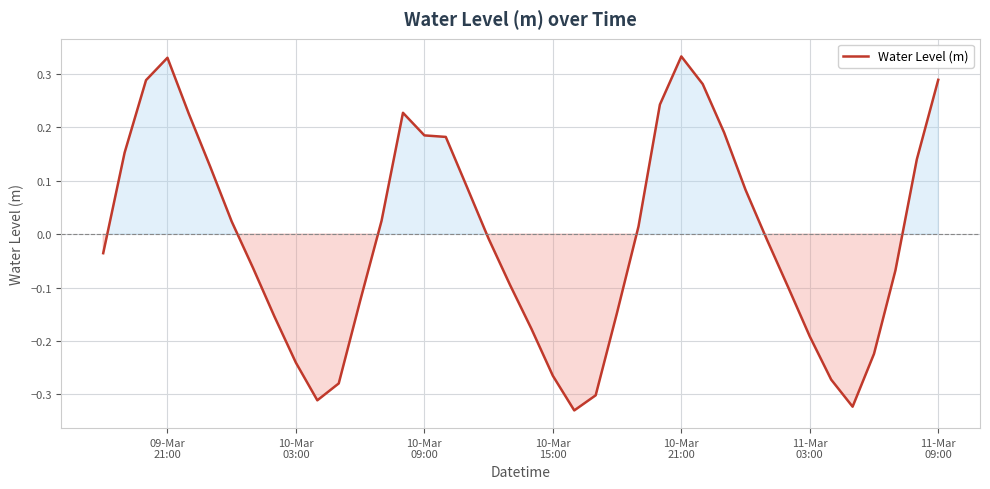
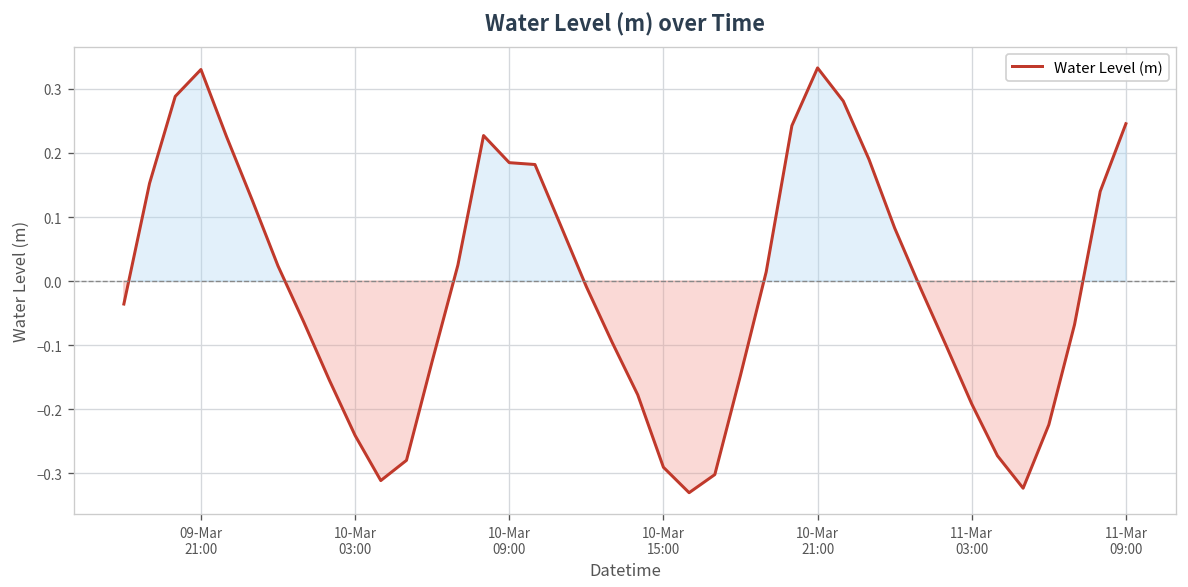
  {
    "09-Mar 21:00": 0.33,
    "10-Mar 03:00": -0.24,
    "10-Mar 09:00": 0.18,
-   "10-Mar 15:00": -0.27,
+   "10-Mar 15:00": -0.29,
    "10-Mar 21:00": 0.33,
    "11-Mar 03:00": -0.19,
-   "11-Mar 09:00": 0.29
+   "11-Mar 09:00": 0.25
  }
